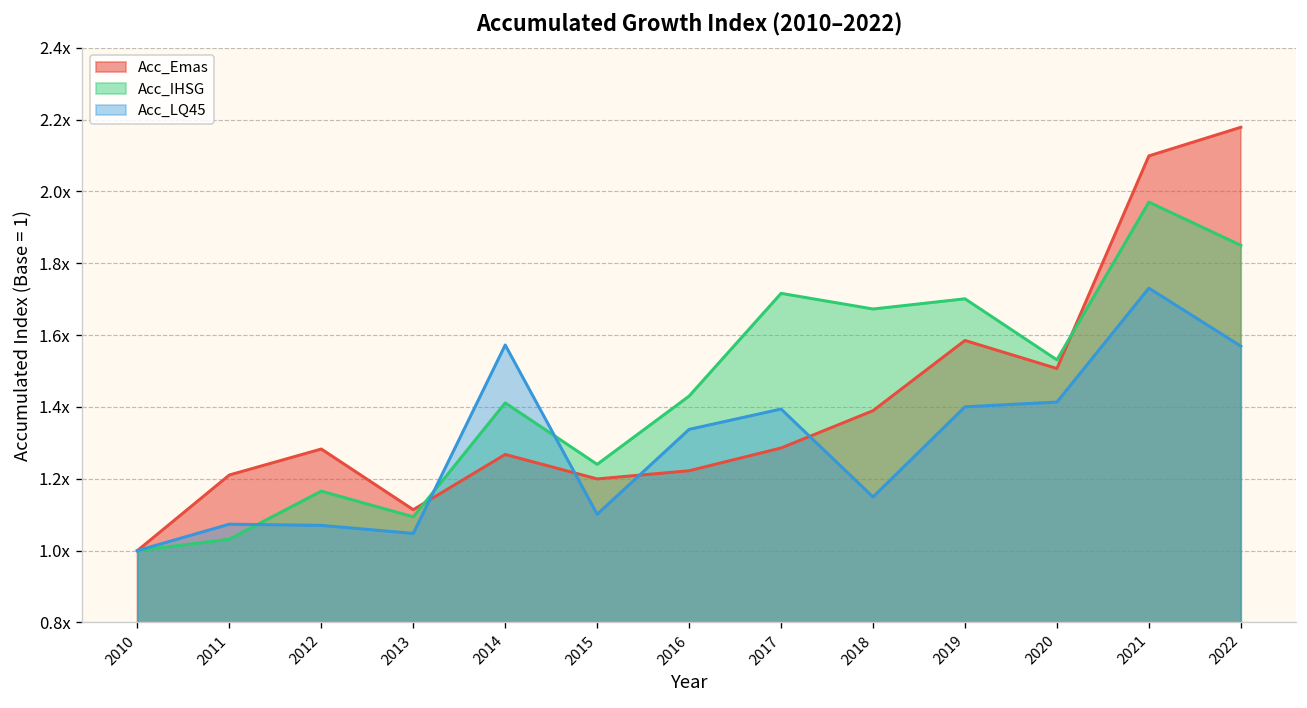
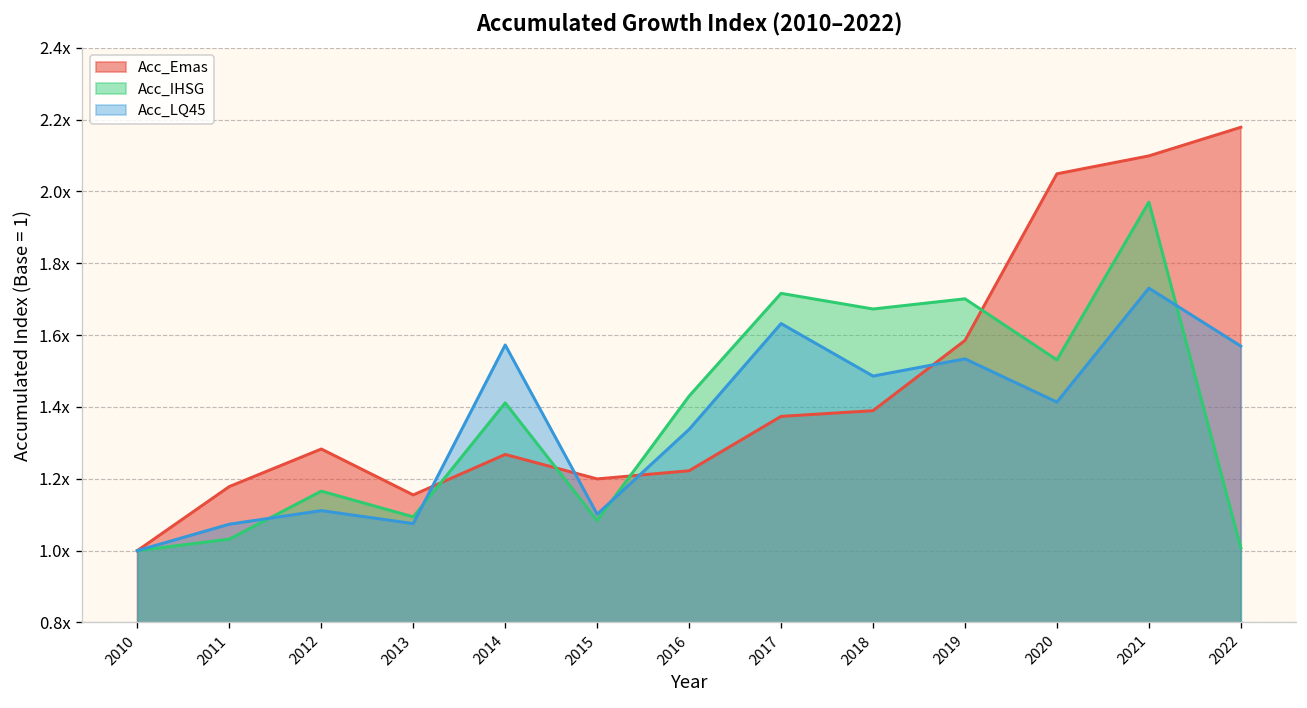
  {
    "Acc_Emas": {
-     "2011": "1.21x",
+     "2011": "1.18x",
      "2012": "1.28x",
-     "2013": "1.11x",
+     "2013": "1.15x",
      "2014": "1.27x",
      "2015": "1.20x",
      "2016": "1.22x",
-     "2017": "1.29x",
+     "2017": "1.37x",
      "2018": "1.39x",
      "2019": "1.58x",
-     "2020": "1.51x",
+     "2020": "2.05x",
      "2021": "2.10x",
      "2022": "2.18x"
    },
    "Acc_IHSG": {
      "2011": "1.03x",
      "2012": "1.17x",
      "2013": "1.09x",
      "2014": "1.41x",
-     "2015": "1.24x",
+     "2015": "1.08x",
      "2016": "1.43x",
      "2017": "1.72x",
      "2018": "1.67x",
      "2019": "1.70x",
      "2020": "1.53x",
      "2021": "1.97x",
-     "2022": "1.85x"
+     "2022": "1.01x"
    },
    "Acc_LQ45": {
      "2011": "1.07x",
-     "2012": "1.07x",
-     "2013": "1.05x",
+     "2012": "1.11x",
+     "2013": "1.08x",
      "2014": "1.57x",
      "2015": "1.10x",
      "2016": "1.34x",
-     "2017": "1.39x",
-     "2018": "1.15x",
-     "2019": "1.40x",
+     "2017": "1.63x",
+     "2018": "1.49x",
+     "2019": "1.53x",
      "2020": "1.41x",
      "2021": "1.73x",
      "2022": "1.57x"
    }
  }
